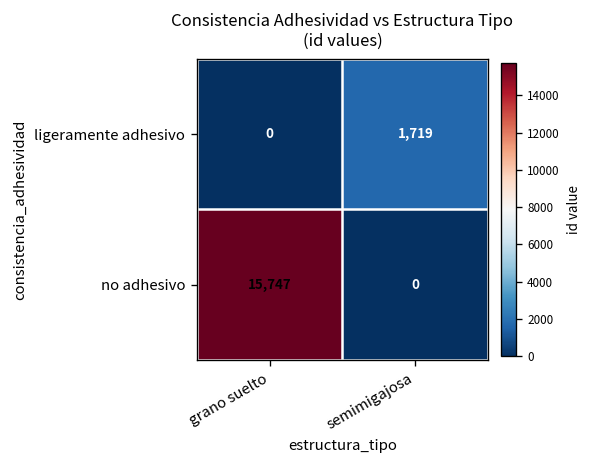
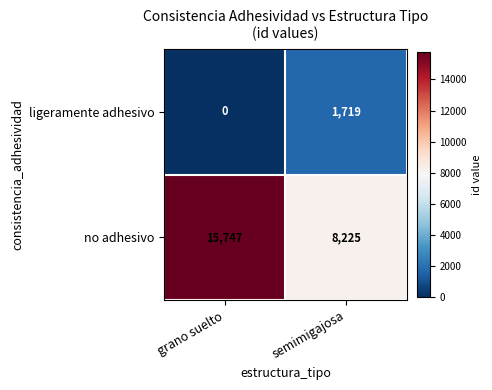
  {
    "ligeramente adhesivo": {
      "grano suelto": "0",
      "semimigajosa": "1,719"
    },
    "no adhesivo": {
      "grano suelto": "15,747",
-     "semimigajosa": "0"
+     "semimigajosa": "8,225"
    }
  }
